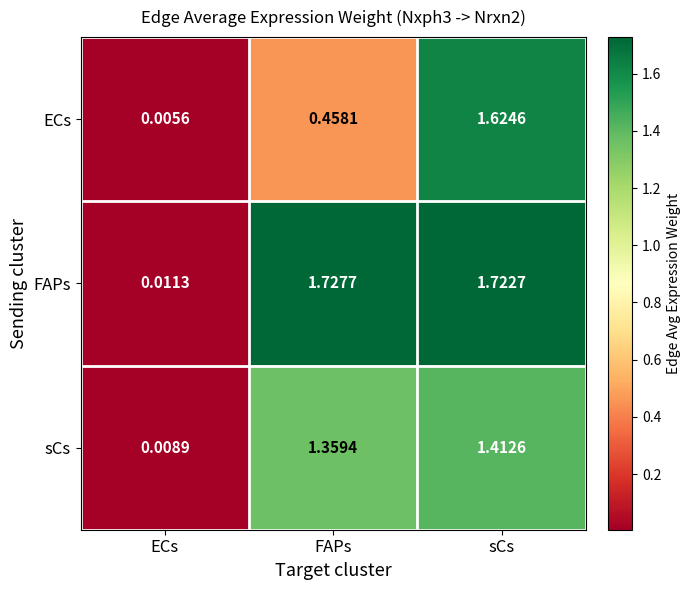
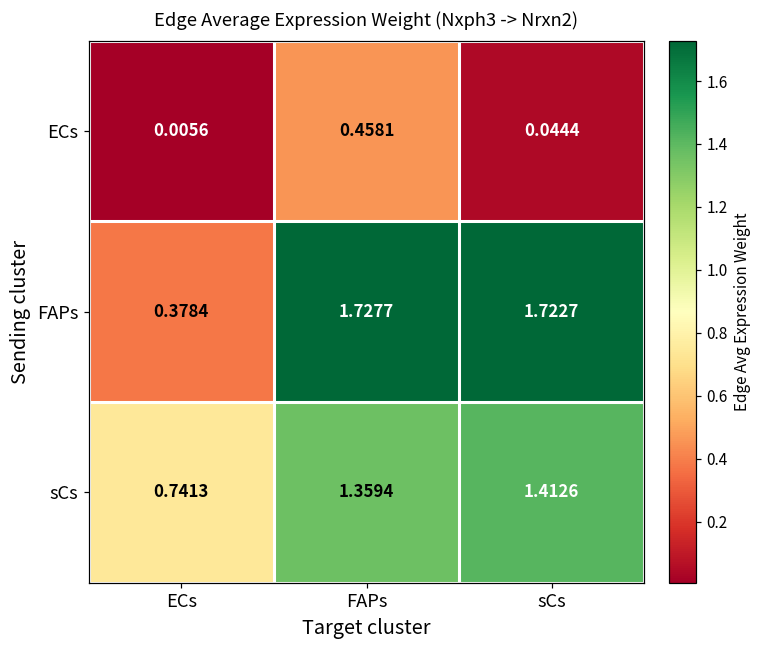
  {
    "ECs": {
      "ECs": 0.0056,
      "FAPs": 0.4581,
-     "sCs": 1.6246
+     "sCs": 0.0444
    },
    "FAPs": {
-     "ECs": 0.0113,
+     "ECs": 0.3784,
      "FAPs": 1.7277,
      "sCs": 1.7227
    },
    "sCs": {
-     "ECs": 0.0089,
+     "ECs": 0.7413,
      "FAPs": 1.3594,
      "sCs": 1.4126
    }
  }
